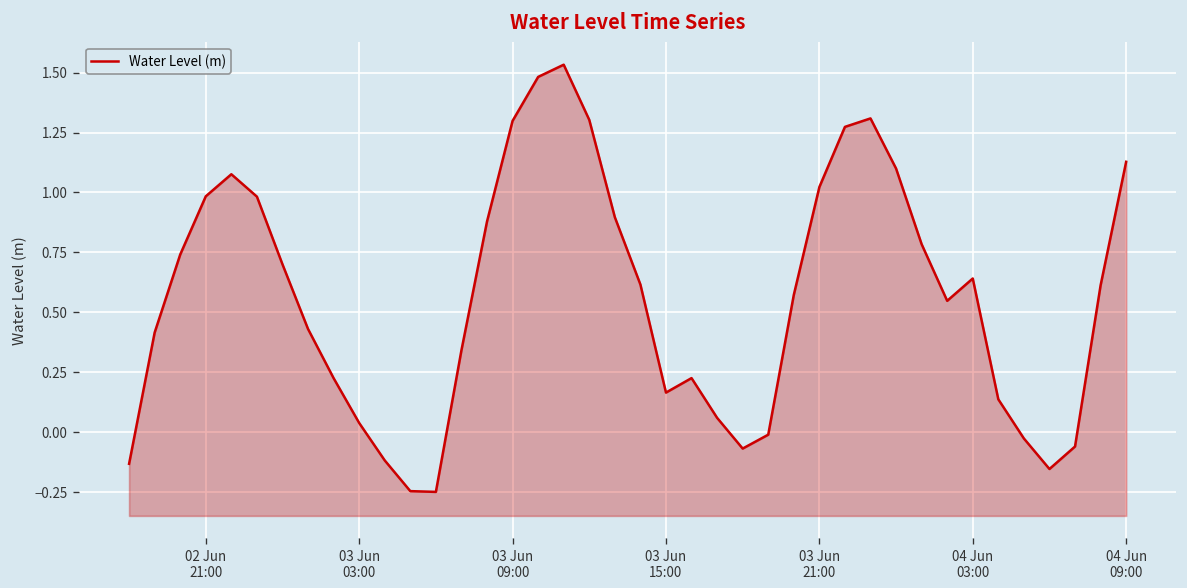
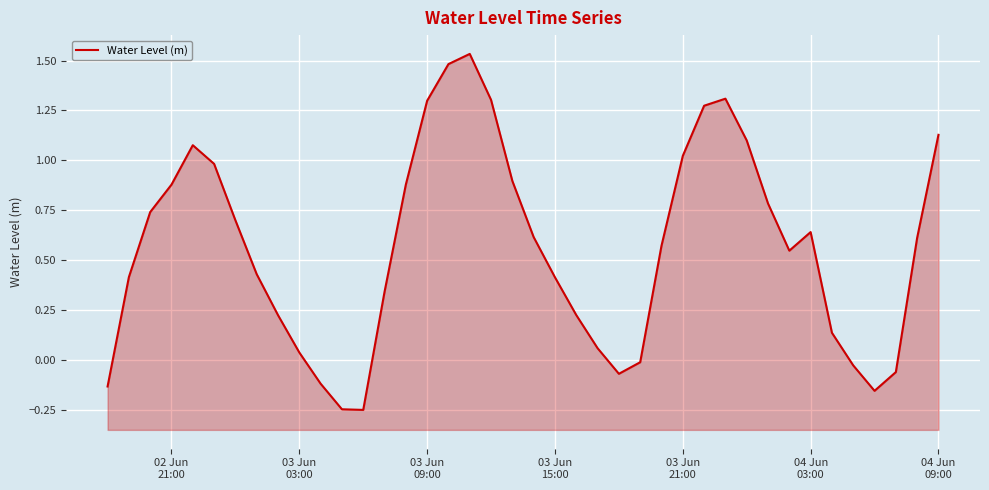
  {
-   "02 Jun 21:00": 0.98,
+   "02 Jun 21:00": 0.88,
    "03 Jun 03:00": 0.04,
    "03 Jun 09:00": 1.30,
-   "03 Jun 15:00": 0.17,
+   "03 Jun 15:00": 0.41,
    "03 Jun 21:00": 1.02,
    "04 Jun 03:00": 0.64,
    "04 Jun 09:00": 1.13
  }
